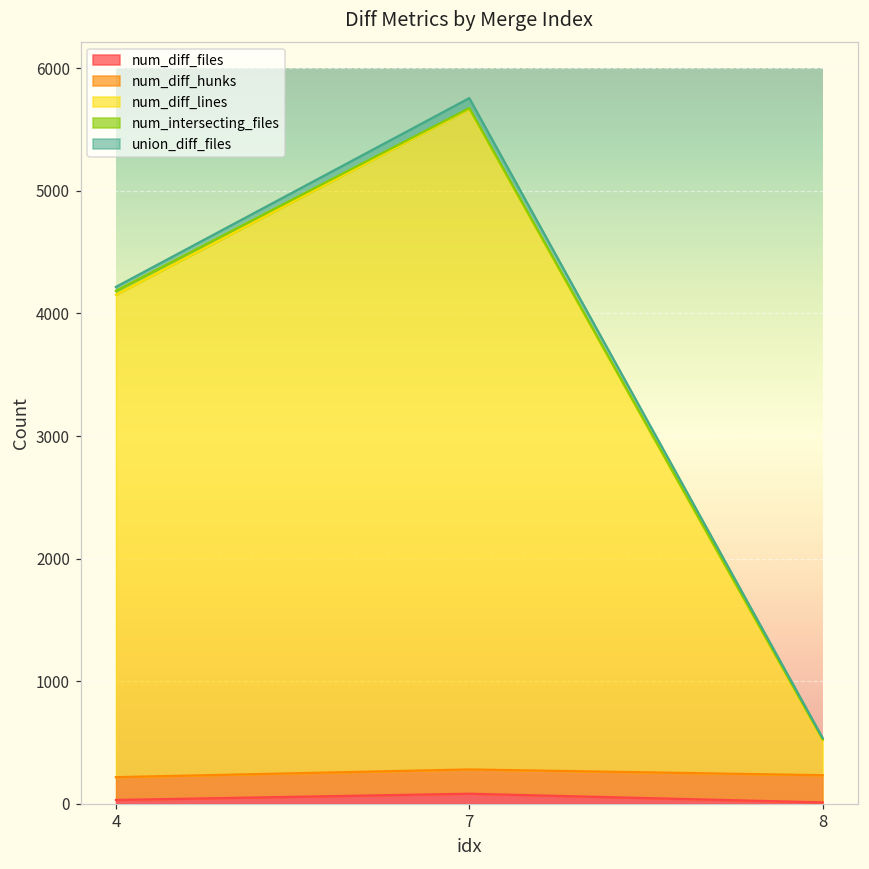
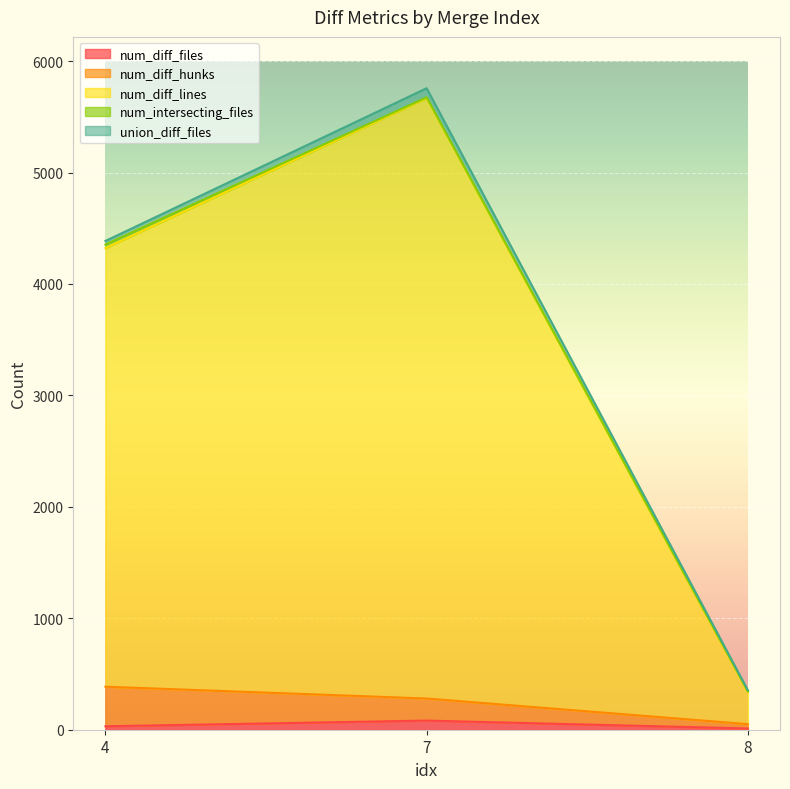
  {
    "num_diff_files": {
      "4": 30,
      "7": 80,
      "8": 10
    },
    "num_diff_hunks": {
-     "4": 190,
+     "4": 360,
      "7": 200,
-     "8": 220
+     "8": 40
    },
    "num_diff_lines": {
      "4": 3940
    },
    "num_intersecting_files": {
      "4": 30
    },
    "union_diff_files": {
      "4": 30,
      "7": 80
    }
  }
